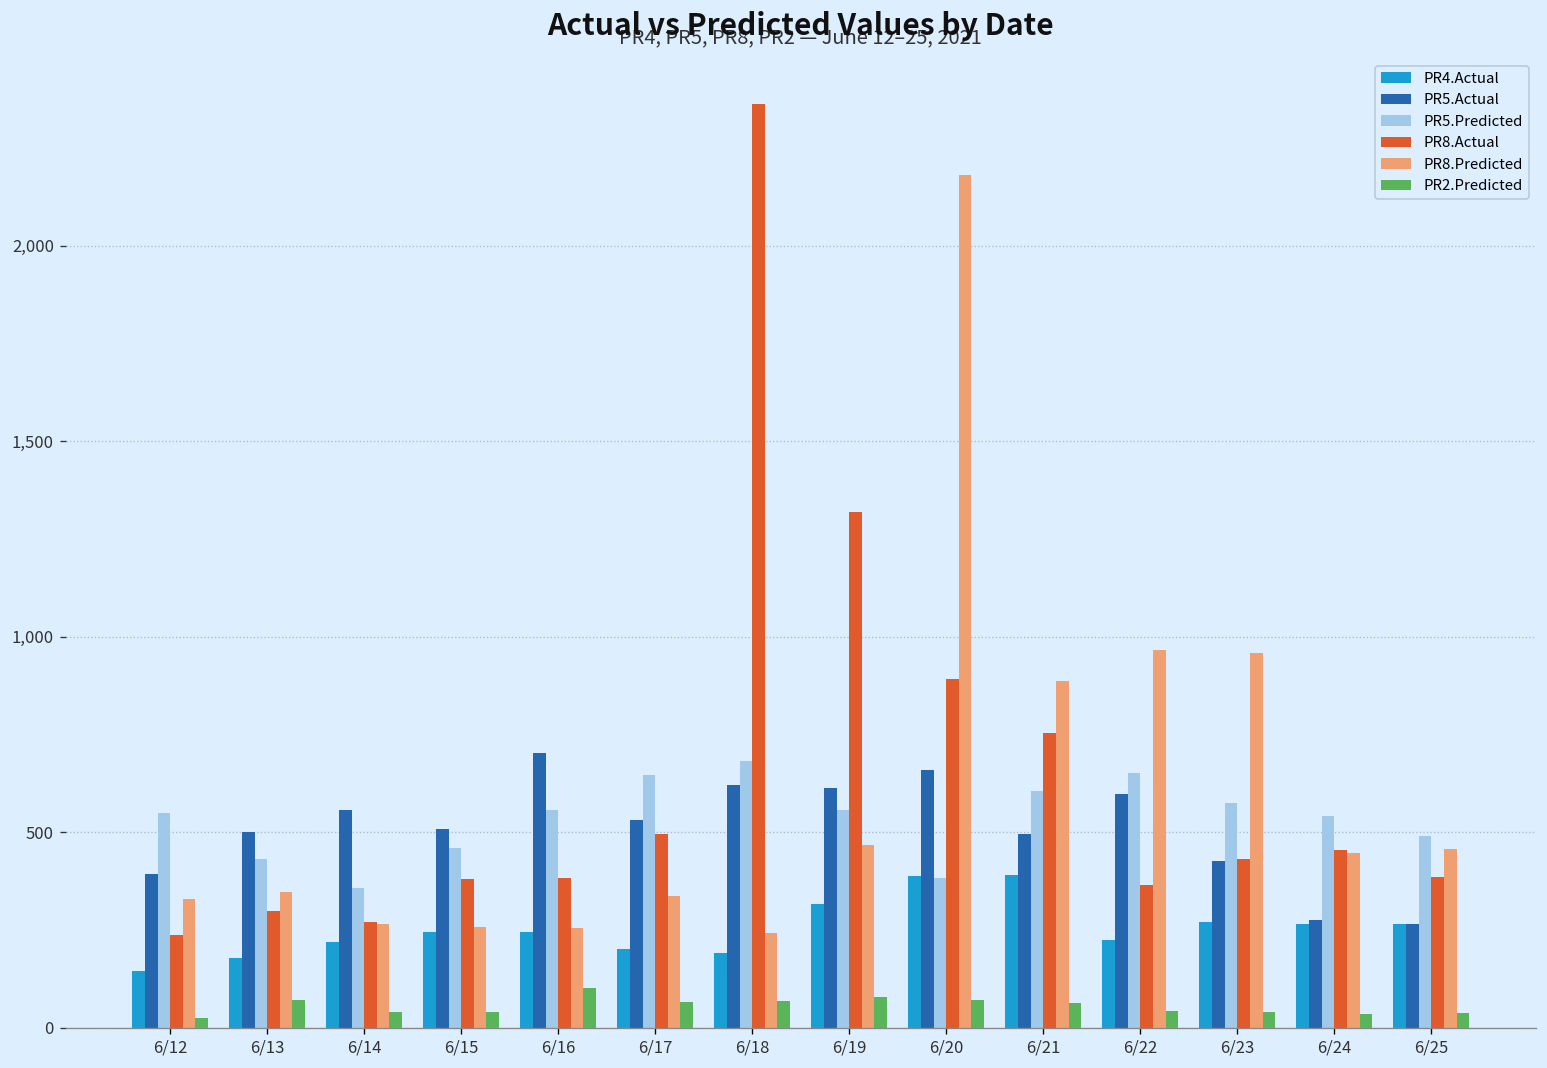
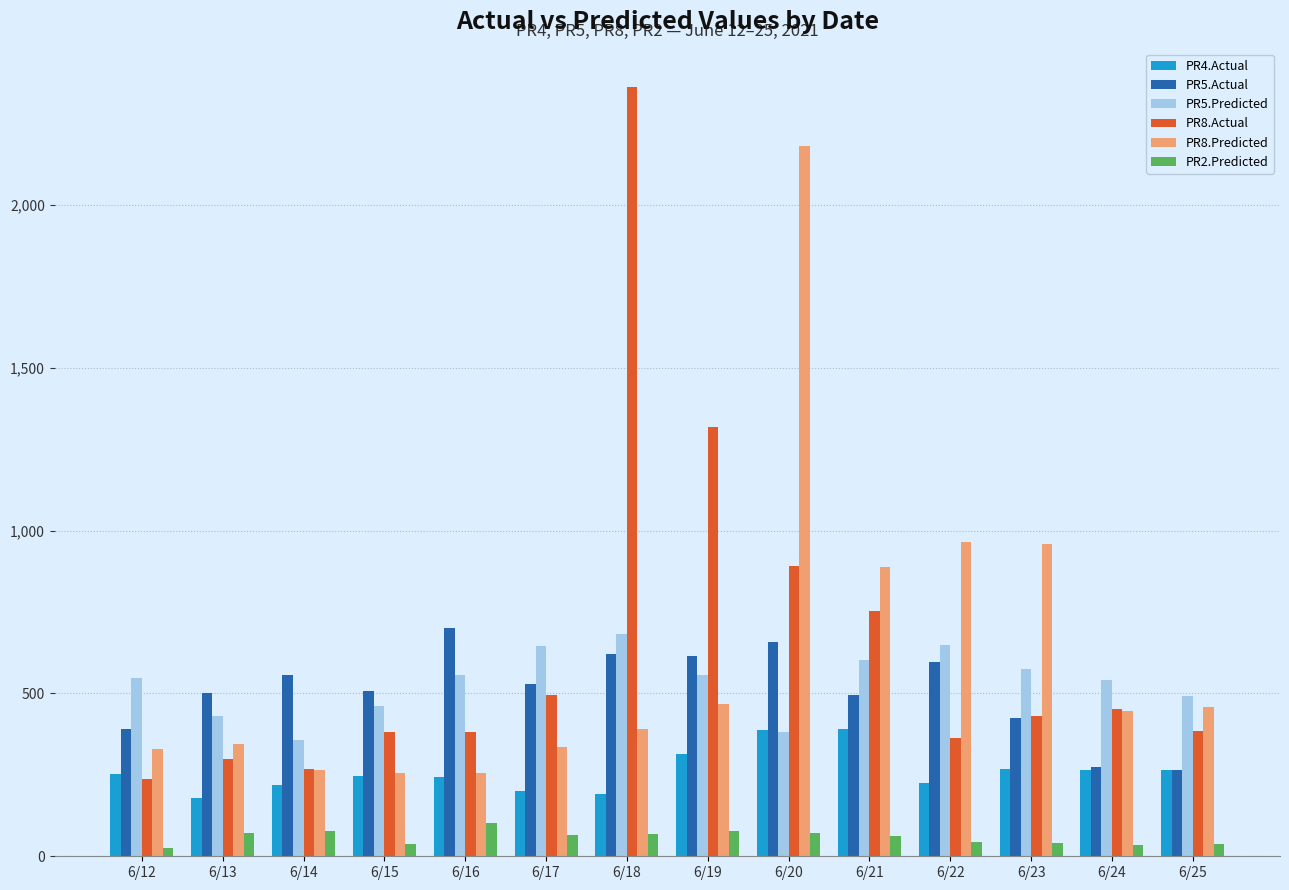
  {
    "PR4.Actual": {
-     "6/12": "140",
+     "6/12": "250",
      "6/13": "180",
      "6/14": "220",
      "6/15": "250",
      "6/16": "240",
      "6/17": "200",
      "6/18": "190",
      "6/19": "320",
      "6/20": "390",
      "6/21": "390",
      "6/22": "220",
      "6/23": "270",
      "6/24": "270",
      "6/25": "260"
    },
    "PR5.Actual": {
      "6/12": "390",
      "6/13": "500",
      "6/14": "560",
      "6/15": "510",
      "6/16": "700",
      "6/17": "530",
      "6/18": "620",
      "6/19": "610",
      "6/20": "660",
      "6/21": "500",
      "6/22": "600",
      "6/23": "430",
      "6/24": "270",
      "6/25": "270"
    },
    "PR5.Predicted": {
      "6/12": "550",
      "6/13": "430",
      "6/14": "360",
      "6/15": "460",
      "6/16": "560",
      "6/17": "650",
      "6/18": "680",
      "6/19": "560",
      "6/20": "380",
      "6/21": "600",
      "6/22": "650",
      "6/23": "570",
      "6/24": "540",
      "6/25": "490"
    },
    "PR8.Actual": {
      "6/12": "240",
      "6/13": "300",
      "6/14": "270",
      "6/15": "380",
      "6/16": "380",
      "6/17": "490",
      "6/18": "2,360",
      "6/19": "1,320",
      "6/20": "890",
      "6/21": "750",
      "6/22": "360",
      "6/23": "430",
      "6/24": "450",
      "6/25": "390"
    },
    "PR8.Predicted": {
      "6/12": "330",
      "6/13": "350",
      "6/14": "270",
      "6/15": "260",
      "6/16": "260",
      "6/17": "340",
-     "6/18": "240",
+     "6/18": "390",
      "6/19": "470",
      "6/20": "2,180",
      "6/21": "890",
      "6/22": "970",
      "6/23": "960",
      "6/24": "450",
      "6/25": "460"
    },
    "PR2.Predicted": {
      "6/12": "20",
      "6/13": "70",
-     "6/14": "40",
+     "6/14": "80",
      "6/15": "40",
      "6/16": "100",
      "6/17": "70",
      "6/18": "70",
      "6/19": "80",
      "6/20": "70",
      "6/21": "60",
      "6/22": "40",
      "6/23": "40",
      "6/24": "30",
      "6/25": "40"
    }
  }
